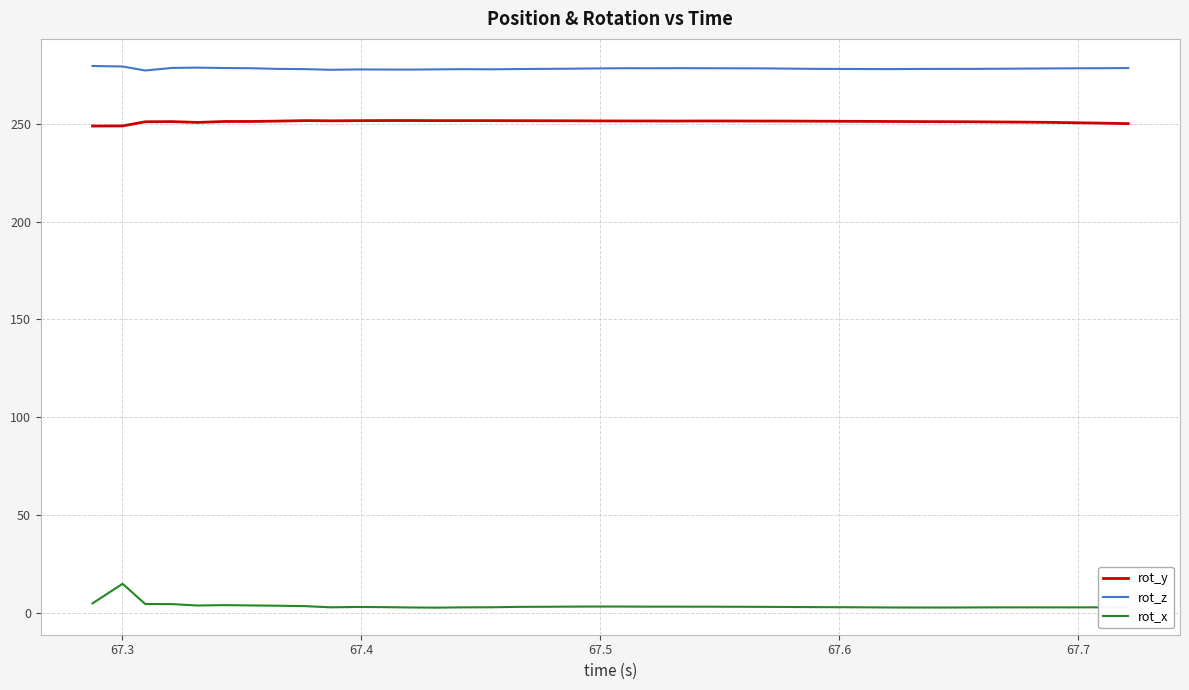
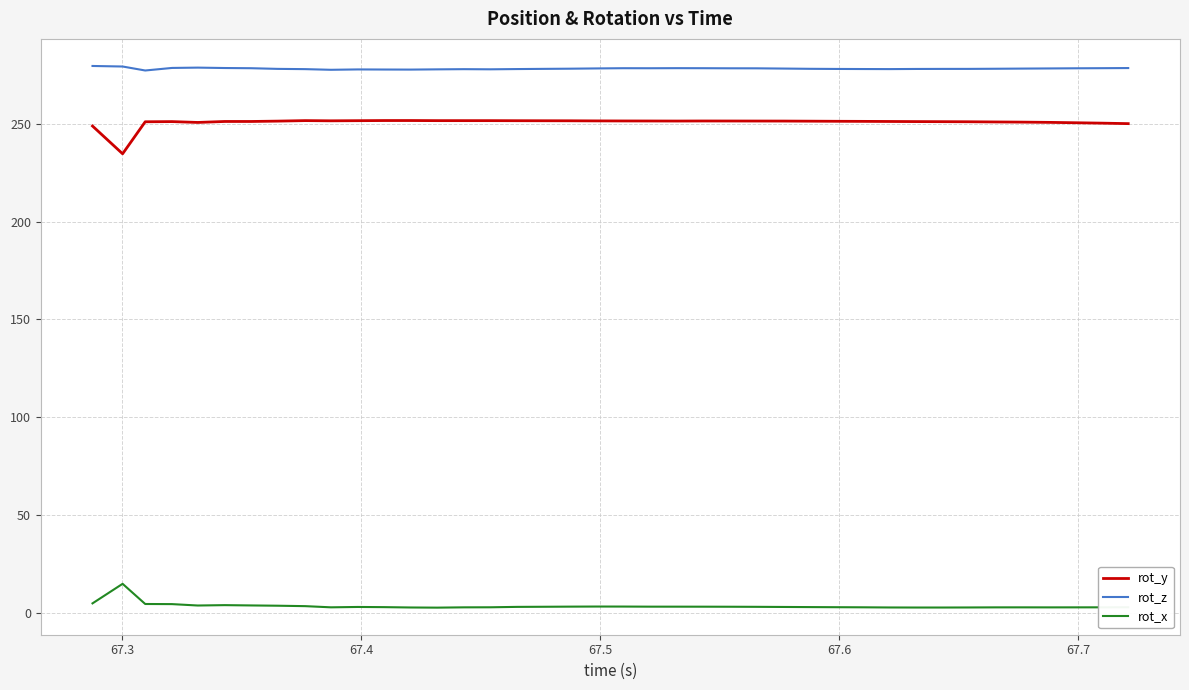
  {
    "rot_y": {
-     "67.3": 249
+     "67.3": 235
    },
    "rot_z": {
      "67.3": 279
    },
    "rot_x": {
      "67.3": 15
    }
  }
